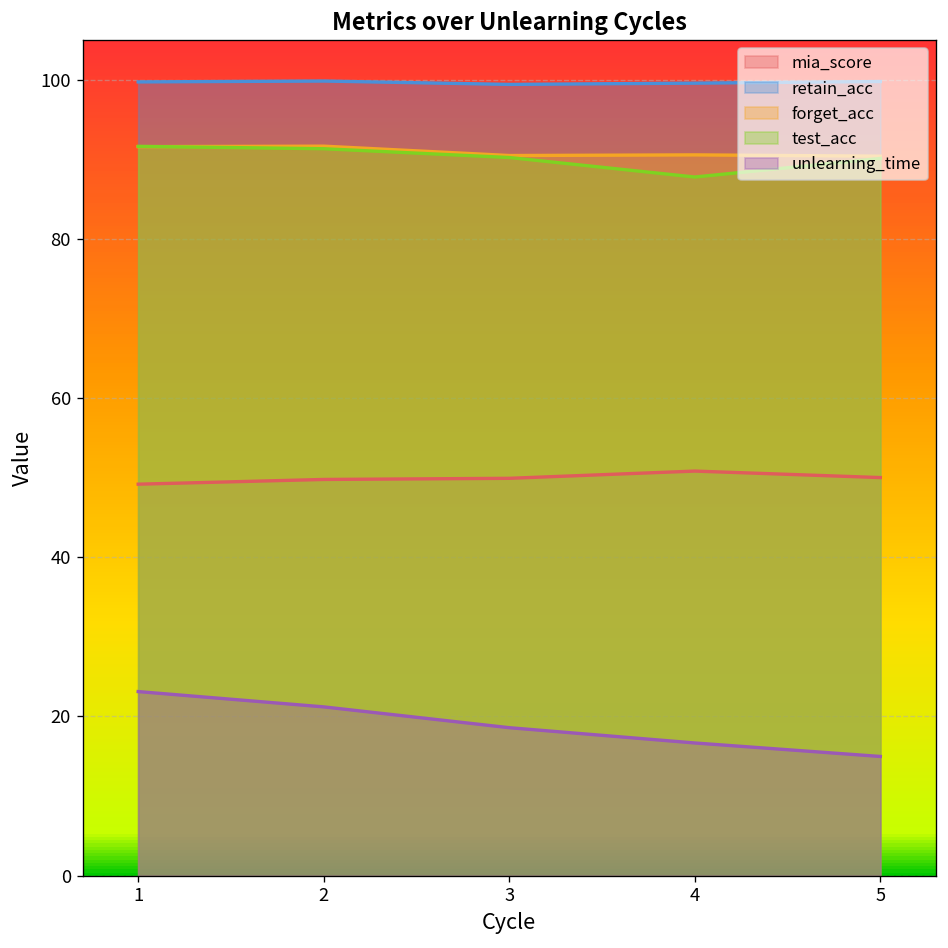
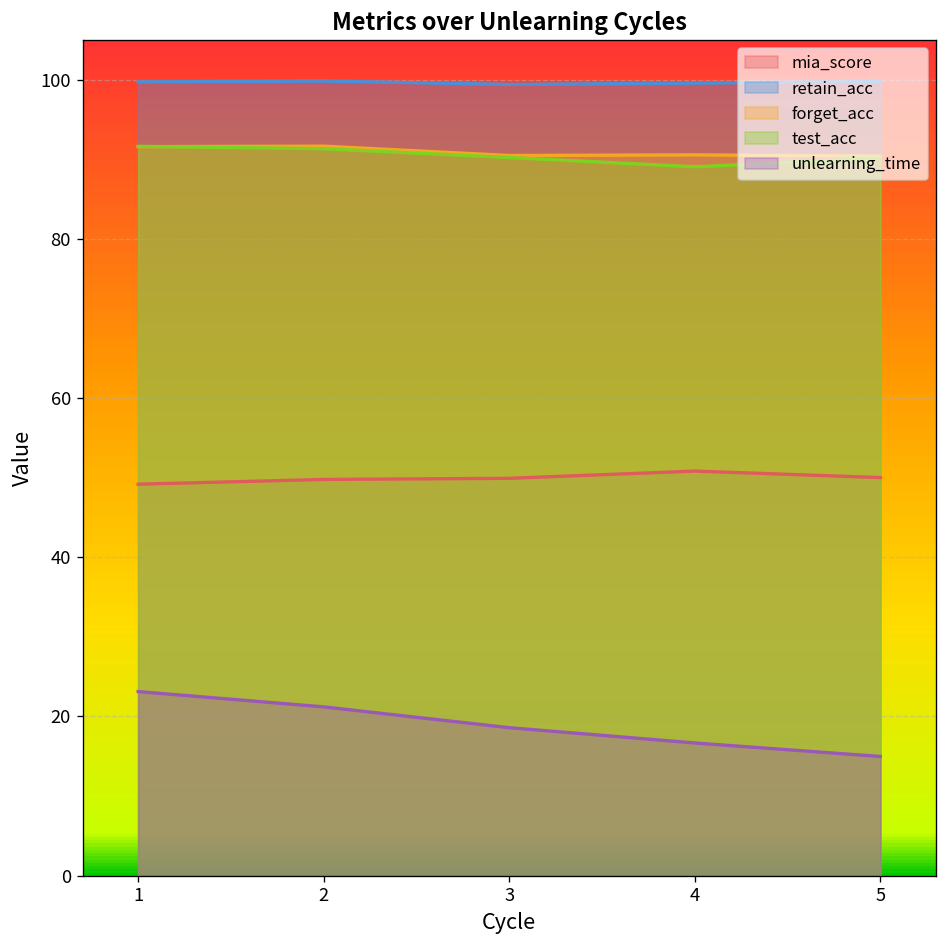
  {
    "test_acc": {
-     "4": 88
+     "4": 89
    }
  }
